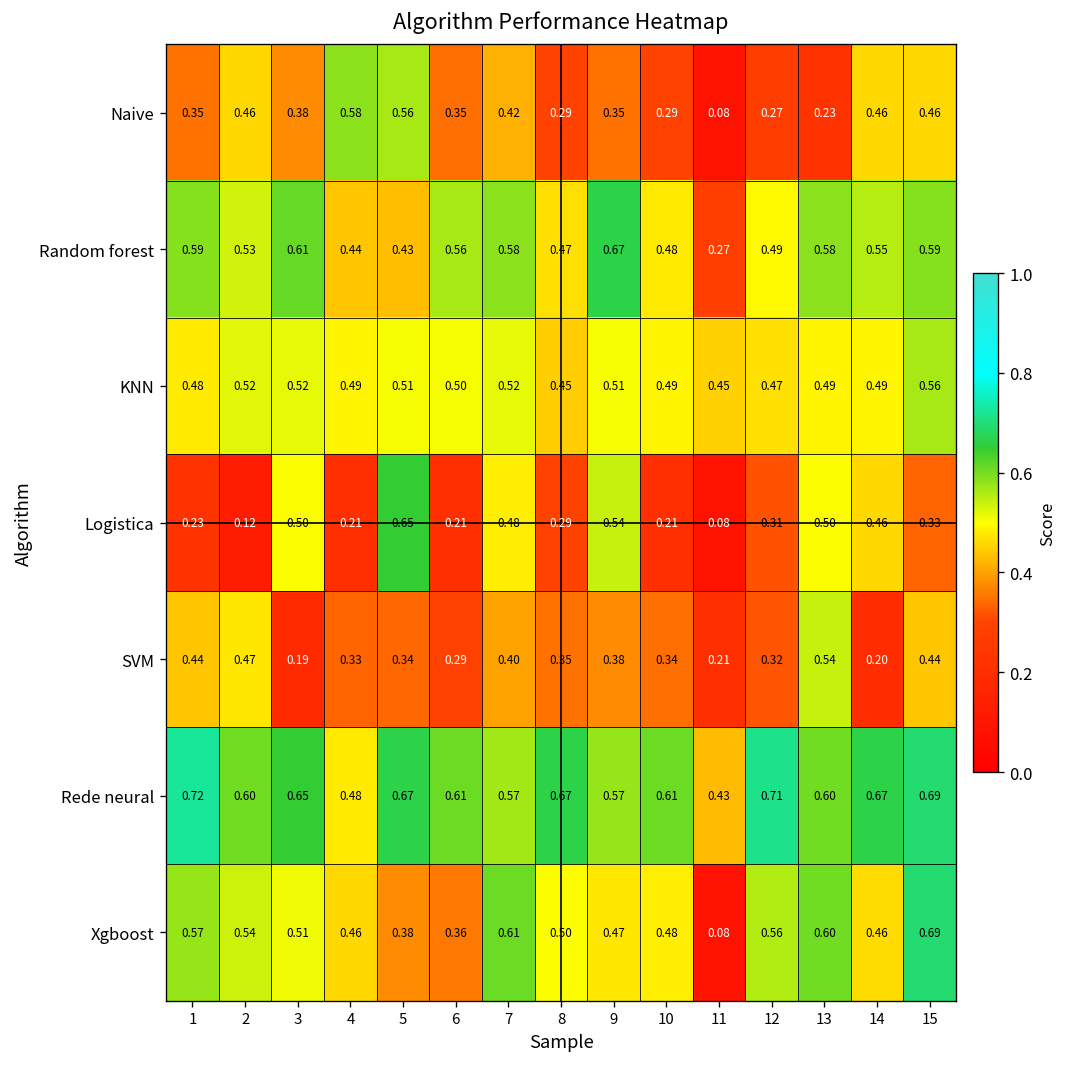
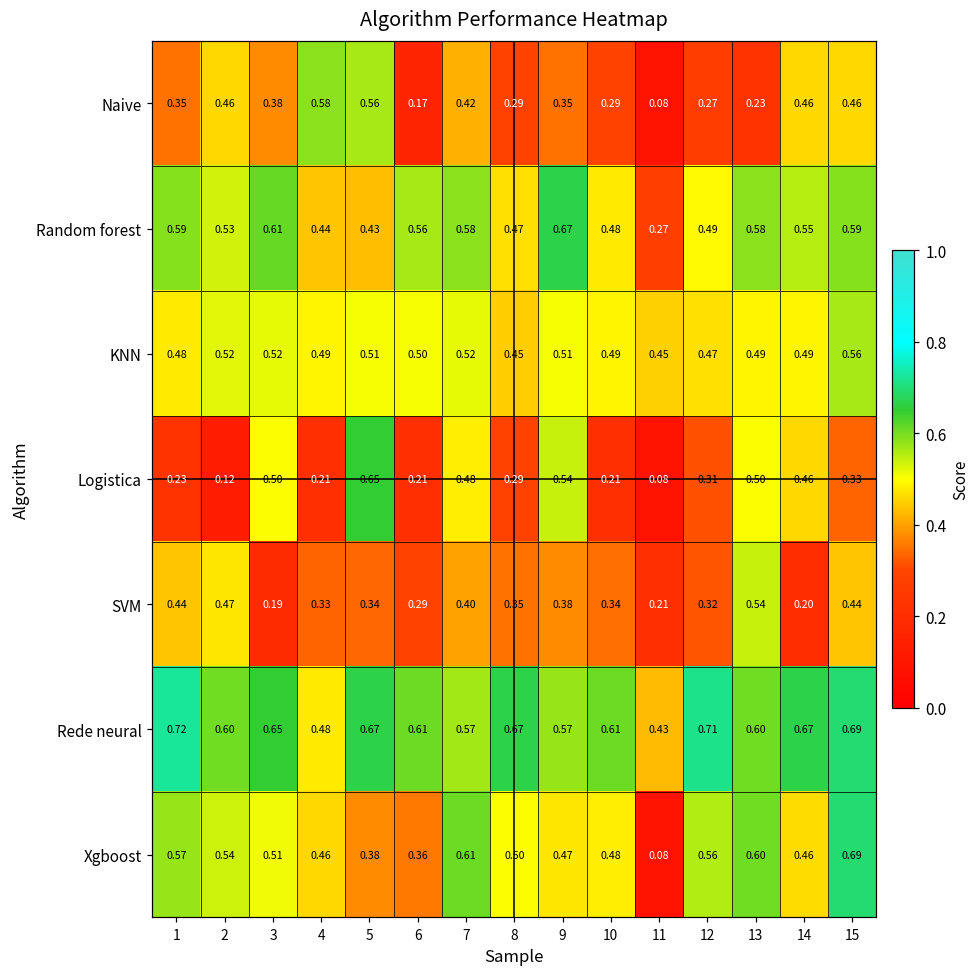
  {
    "Naive": {
      "1": 0.35,
      "2": 0.46,
      "3": 0.38,
      "4": 0.58,
      "5": 0.56,
-     "6": 0.35,
+     "6": 0.17,
      "7": 0.42,
      "8": 0.29,
      "9": 0.35,
      "10": 0.29,
      "11": 0.08,
      "12": 0.27,
      "13": 0.23,
      "14": 0.46,
      "15": 0.46
    },
    "Random forest": {
      "1": 0.59,
      "2": 0.53,
      "3": 0.61,
      "4": 0.44,
      "5": 0.43,
      "6": 0.56,
      "7": 0.58,
      "8": 0.47,
      "9": 0.67,
      "10": 0.48,
      "11": 0.27,
      "12": 0.49,
      "13": 0.58,
      "14": 0.55,
      "15": 0.59
    },
    "KNN": {
      "1": 0.48,
      "2": 0.52,
      "3": 0.52,
      "4": 0.49,
      "5": 0.51,
      "6": 0.50,
      "7": 0.52,
      "8": 0.45,
      "9": 0.51,
      "10": 0.49,
      "11": 0.45,
      "12": 0.47,
      "13": 0.49,
      "14": 0.49,
      "15": 0.56
    },
    "Logistica": {
      "1": 0.23,
      "2": 0.12,
      "3": 0.50,
      "4": 0.21,
      "5": 0.65,
      "6": 0.21,
      "7": 0.48,
      "8": 0.29,
      "9": 0.54,
      "10": 0.21,
      "11": 0.08,
      "12": 0.31,
      "13": 0.50,
      "14": 0.46,
      "15": 0.33
    },
    "SVM": {
      "1": 0.44,
      "2": 0.47,
      "3": 0.19,
      "4": 0.33,
      "5": 0.34,
      "6": 0.29,
      "7": 0.40,
      "8": 0.35,
      "9": 0.38,
      "10": 0.34,
      "11": 0.21,
      "12": 0.32,
      "13": 0.54,
      "14": 0.20,
      "15": 0.44
    },
    "Rede neural": {
      "1": 0.72,
      "2": 0.60,
      "3": 0.65,
      "4": 0.48,
      "5": 0.67,
      "6": 0.61,
      "7": 0.57,
      "8": 0.67,
      "9": 0.57,
      "10": 0.61,
      "11": 0.43,
      "12": 0.71,
      "13": 0.60,
      "14": 0.67,
      "15": 0.69
    },
    "Xgboost": {
      "1": 0.57,
      "2": 0.54,
      "3": 0.51,
      "4": 0.46,
      "5": 0.38,
      "6": 0.36,
      "7": 0.61,
      "8": 0.50,
      "9": 0.47,
      "10": 0.48,
      "11": 0.08,
      "12": 0.56,
      "13": 0.60,
      "14": 0.46,
      "15": 0.69
    }
  }
